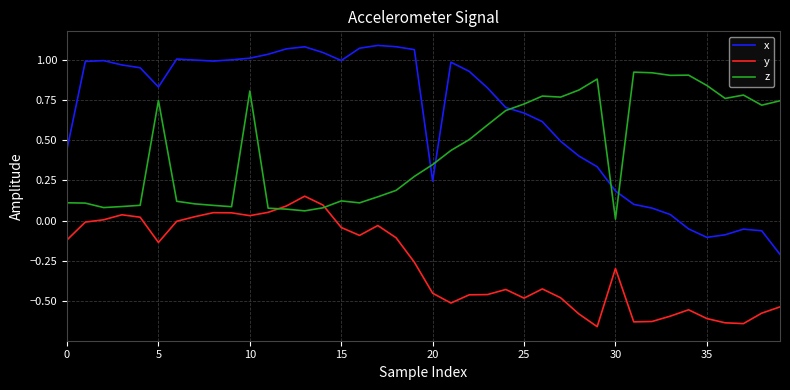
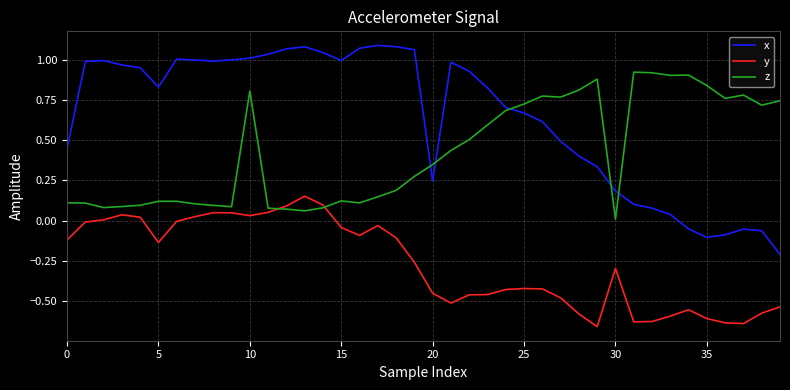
  {
    "x": {
      "0": 0.45,
      "5": 0.83,
      "10": 1.01,
      "15": 1.00,
      "20": 0.25,
      "25": 0.67,
      "30": 0.18,
      "35": -0.10
    },
    "y": {
      "0": -0.12,
      "5": -0.14,
      "10": 0.03,
      "15": -0.04,
      "20": -0.45,
-     "25": -0.48,
+     "25": -0.42,
      "30": -0.30,
      "35": -0.61
    },
    "z": {
      "0": 0.11,
-     "5": 0.75,
+     "5": 0.12,
      "10": 0.81,
      "15": 0.12,
      "20": 0.35,
      "25": 0.73,
      "30": 0.01,
      "35": 0.84
    }
  }
